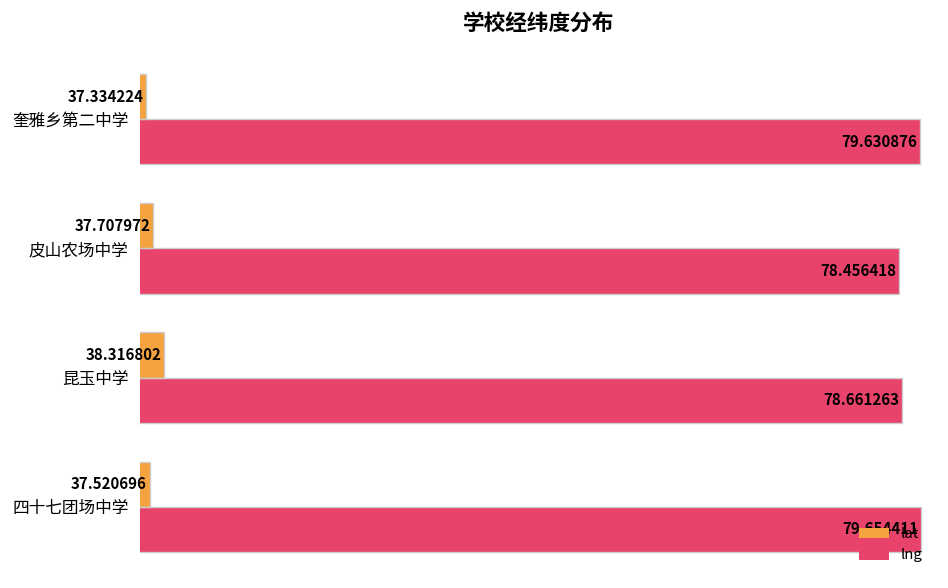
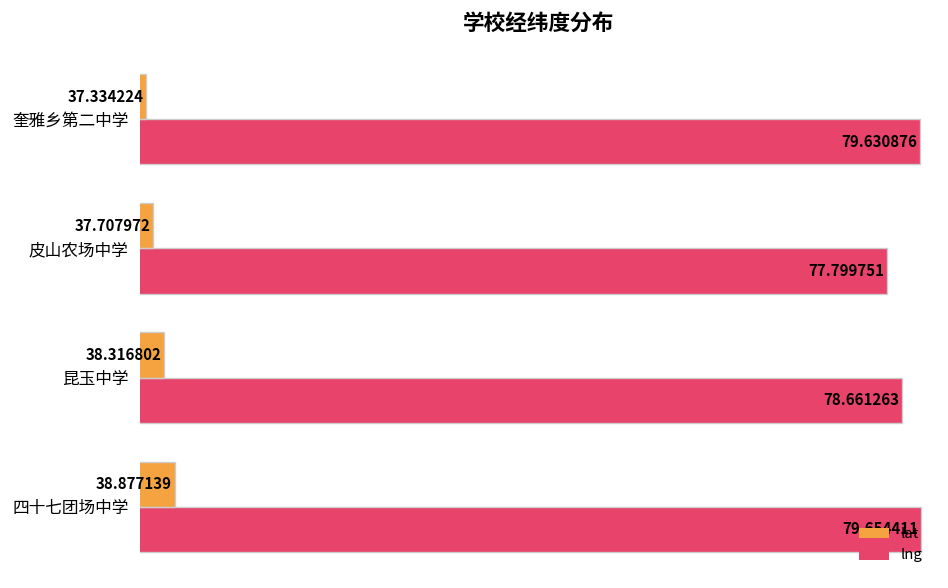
  {
    "lat": {
      "奎雅乡第二中学": 37.334224,
      "皮山农场中学": 37.707972,
      "昆玉中学": 38.316802,
-     "四十七团场中学": 37.520696
+     "四十七团场中学": 38.877139
    },
    "lng": {
      "奎雅乡第二中学": 79.630876,
-     "皮山农场中学": 78.456418,
+     "皮山农场中学": 77.799751,
      "昆玉中学": 78.661263,
      "四十七团场中学": 79.654411
    }
  }
